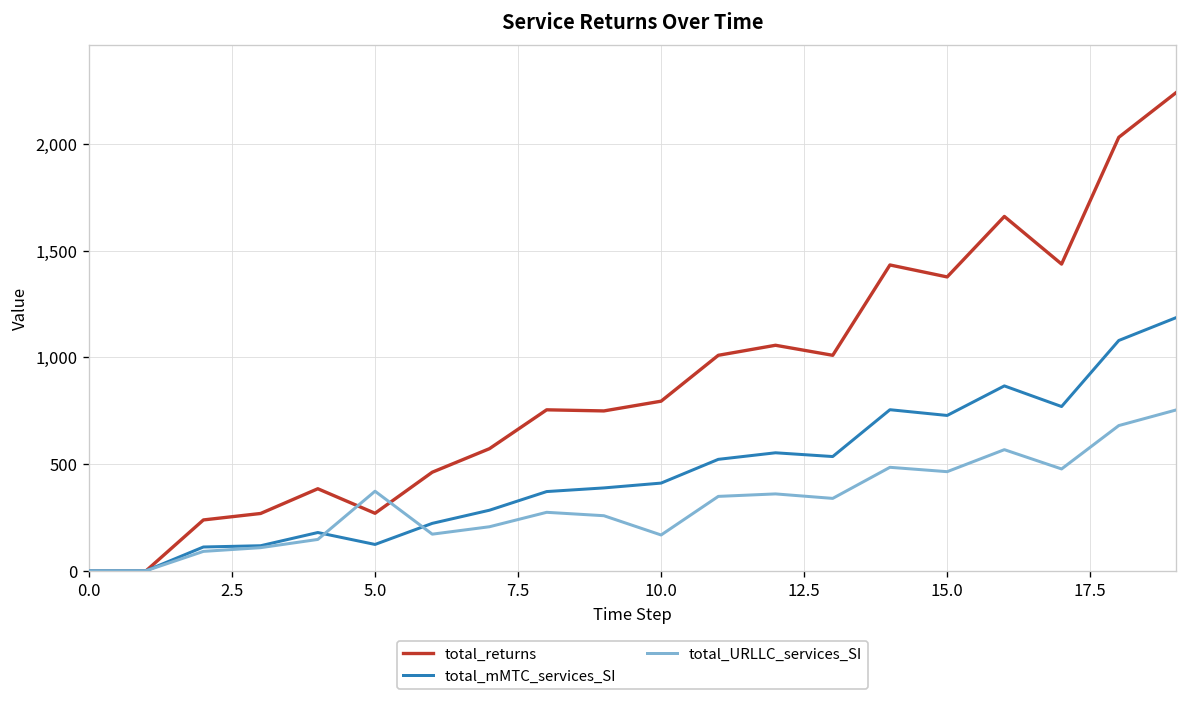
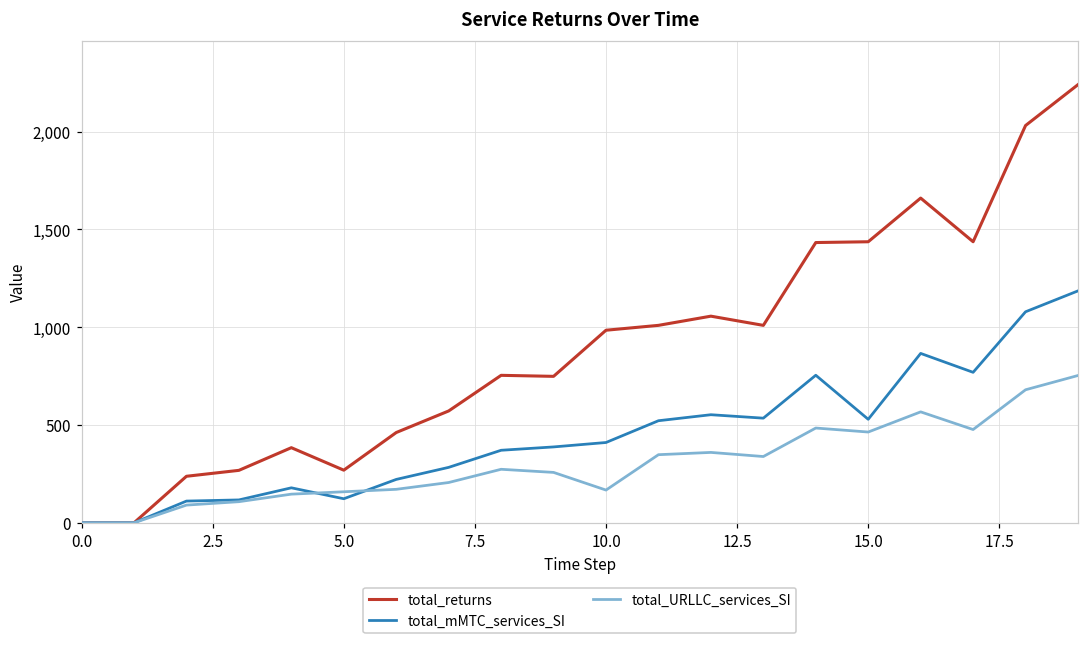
  {
    "total_returns": {
      "5.0": "270",
-     "10.0": "790",
-     "15.0": "1,380"
+     "10.0": "980",
+     "15.0": "1,440"
    },
    "total_mMTC_services_SI": {
      "5.0": "120",
      "10.0": "410",
-     "15.0": "730"
+     "15.0": "530"
    },
    "total_URLLC_services_SI": {
-     "5.0": "370",
+     "5.0": "160",
      "10.0": "170",
      "15.0": "460"
    }
  }
